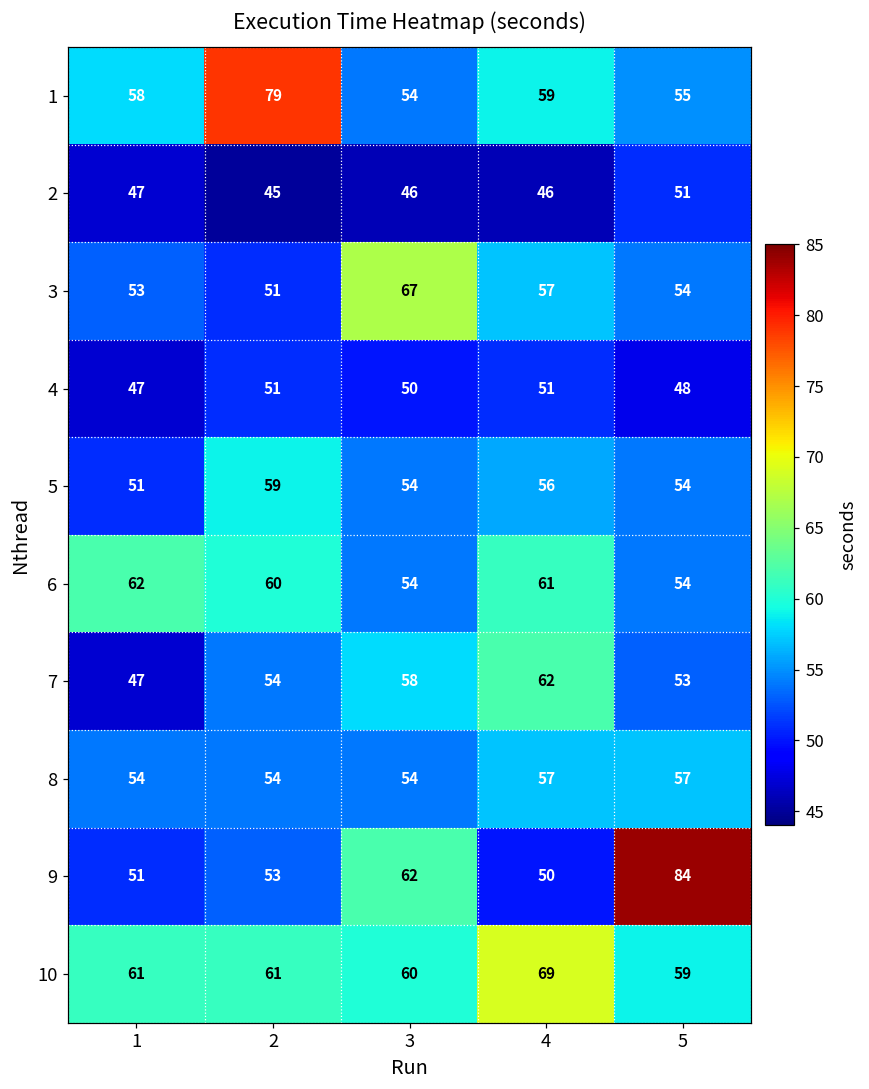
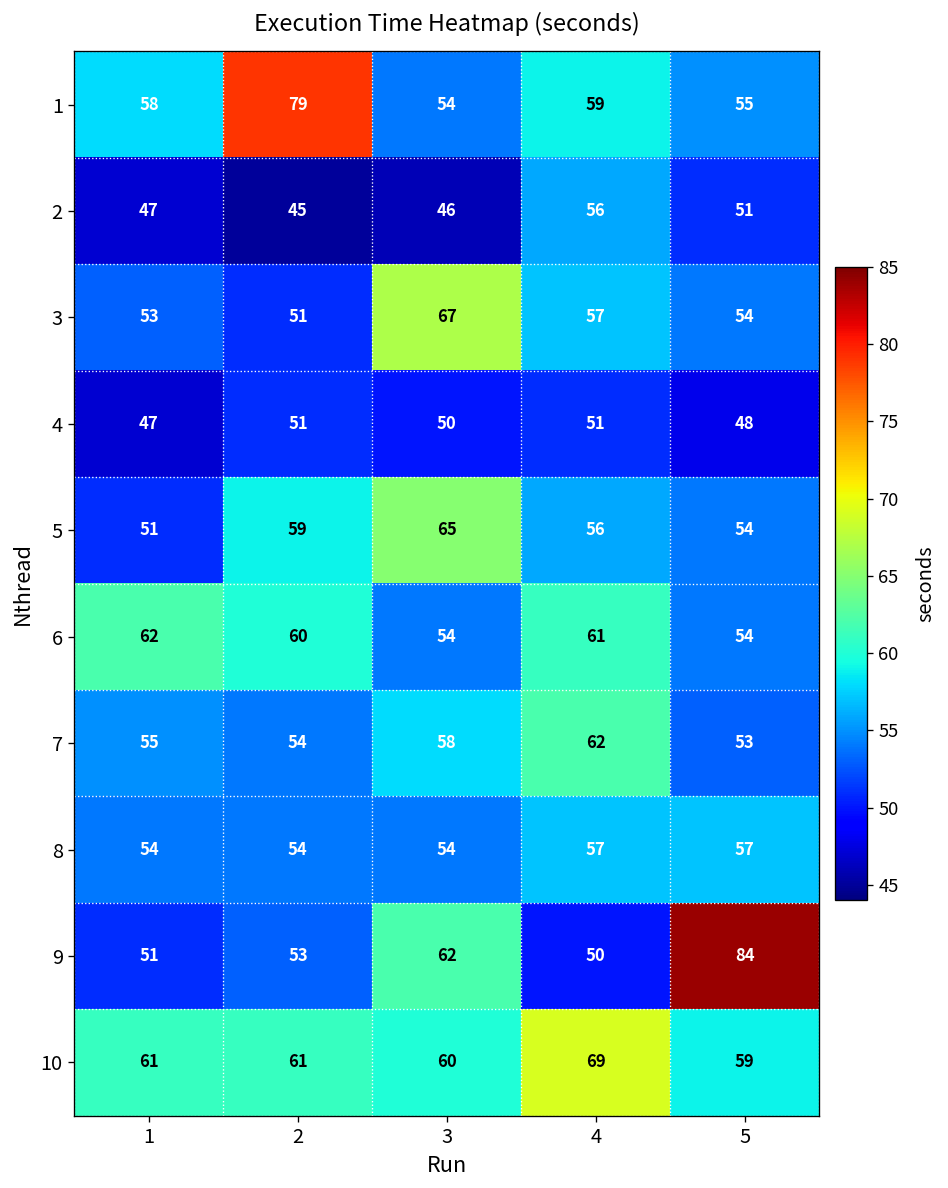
  {
    "1": {
      "1": 58,
      "2": 79,
      "3": 54,
      "4": 59,
      "5": 55
    },
    "2": {
      "1": 47,
      "2": 45,
      "3": 46,
-     "4": 46,
+     "4": 56,
      "5": 51
    },
    "3": {
      "1": 53,
      "2": 51,
      "3": 67,
      "4": 57,
      "5": 54
    },
    "4": {
      "1": 47,
      "2": 51,
      "3": 50,
      "4": 51,
      "5": 48
    },
    "5": {
      "1": 51,
      "2": 59,
-     "3": 54,
+     "3": 65,
      "4": 56,
      "5": 54
    },
    "6": {
      "1": 62,
      "2": 60,
      "3": 54,
      "4": 61,
      "5": 54
    },
    "7": {
-     "1": 47,
+     "1": 55,
      "2": 54,
      "3": 58,
      "4": 62,
      "5": 53
    },
    "8": {
      "1": 54,
      "2": 54,
      "3": 54,
      "4": 57,
      "5": 57
    },
    "9": {
      "1": 51,
      "2": 53,
      "3": 62,
      "4": 50,
      "5": 84
    },
    "10": {
      "1": 61,
      "2": 61,
      "3": 60,
      "4": 69,
      "5": 59
    }
  }
